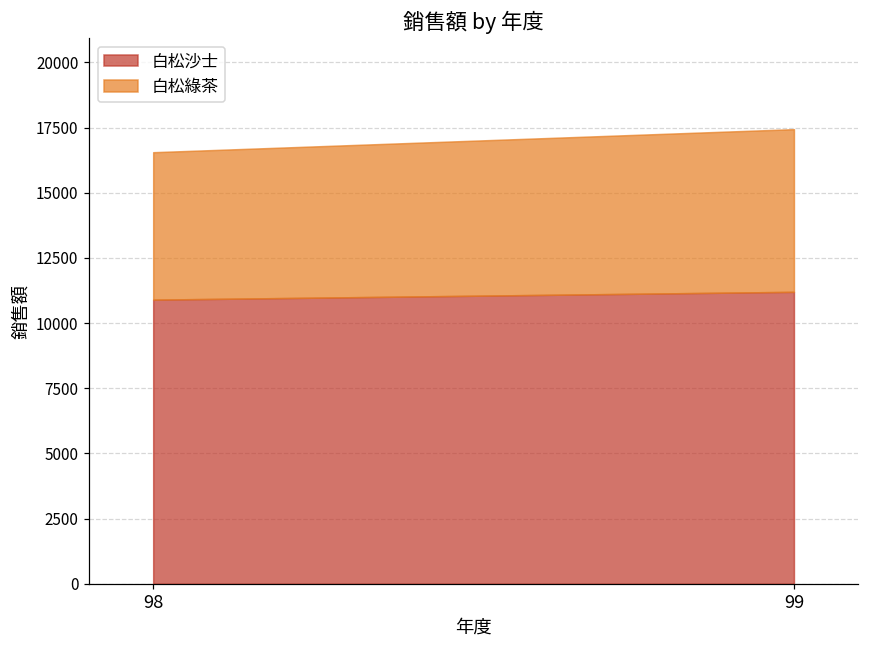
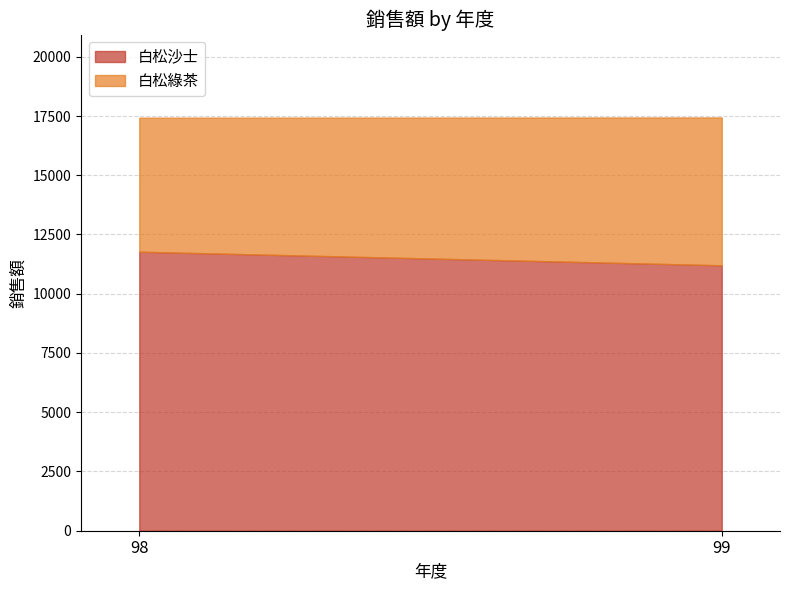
  {
    "白松沙士": {
-     "98": 10900,
+     "98": 11800,
      "99": 11200
    },
    "白松綠茶": {
      "98": 5700,
      "99": 6200
    }
  }
